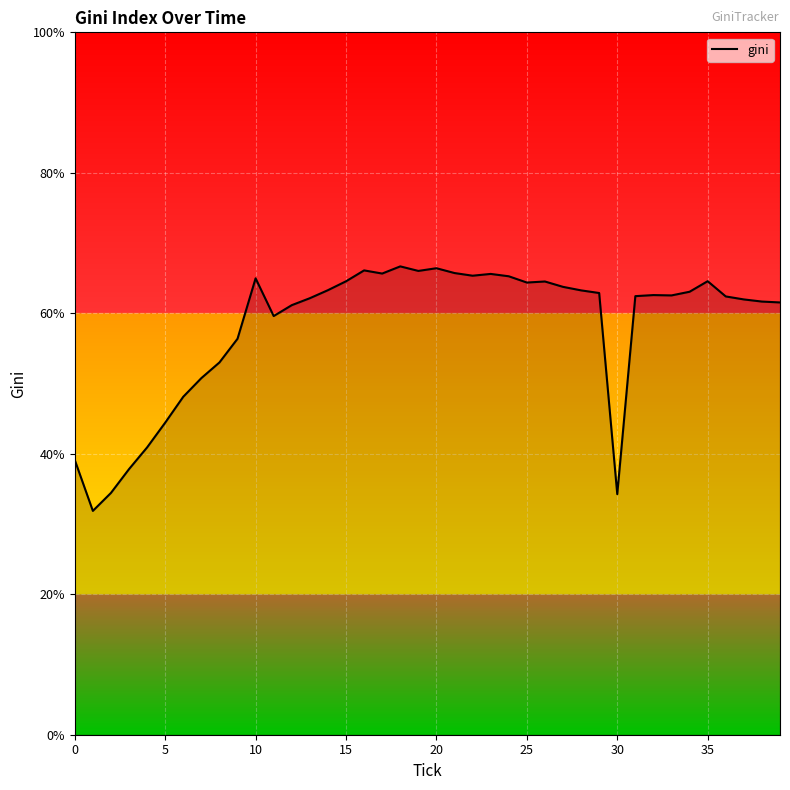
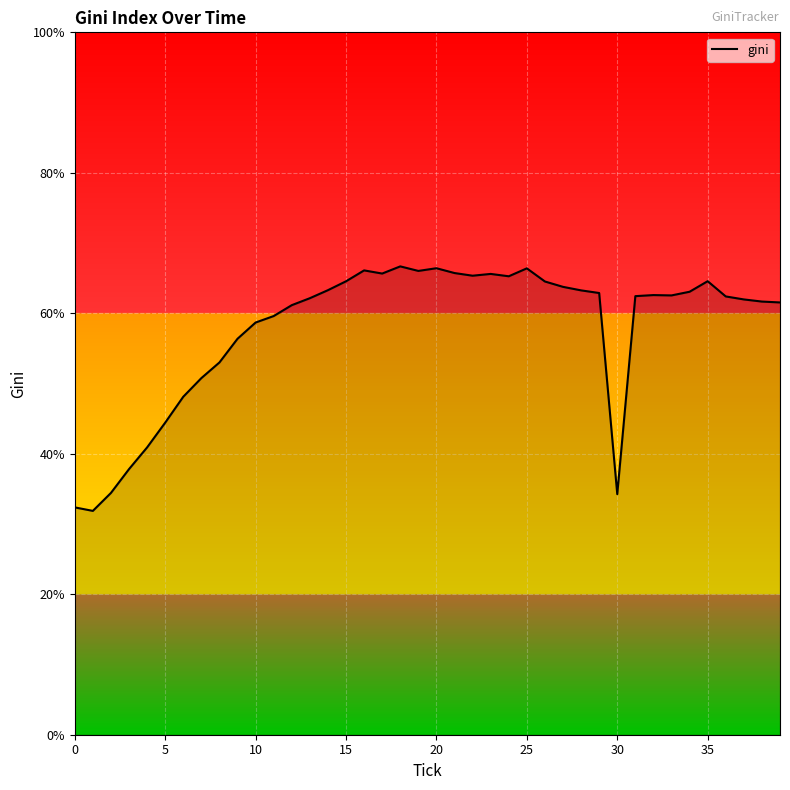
  {
-   "0": "39%",
+   "0": "32%",
    "5": "44%",
-   "10": "65%",
+   "10": "59%",
    "15": "65%",
    "20": "66%",
-   "25": "64%",
+   "25": "66%",
    "30": "34%",
    "35": "65%"
  }
